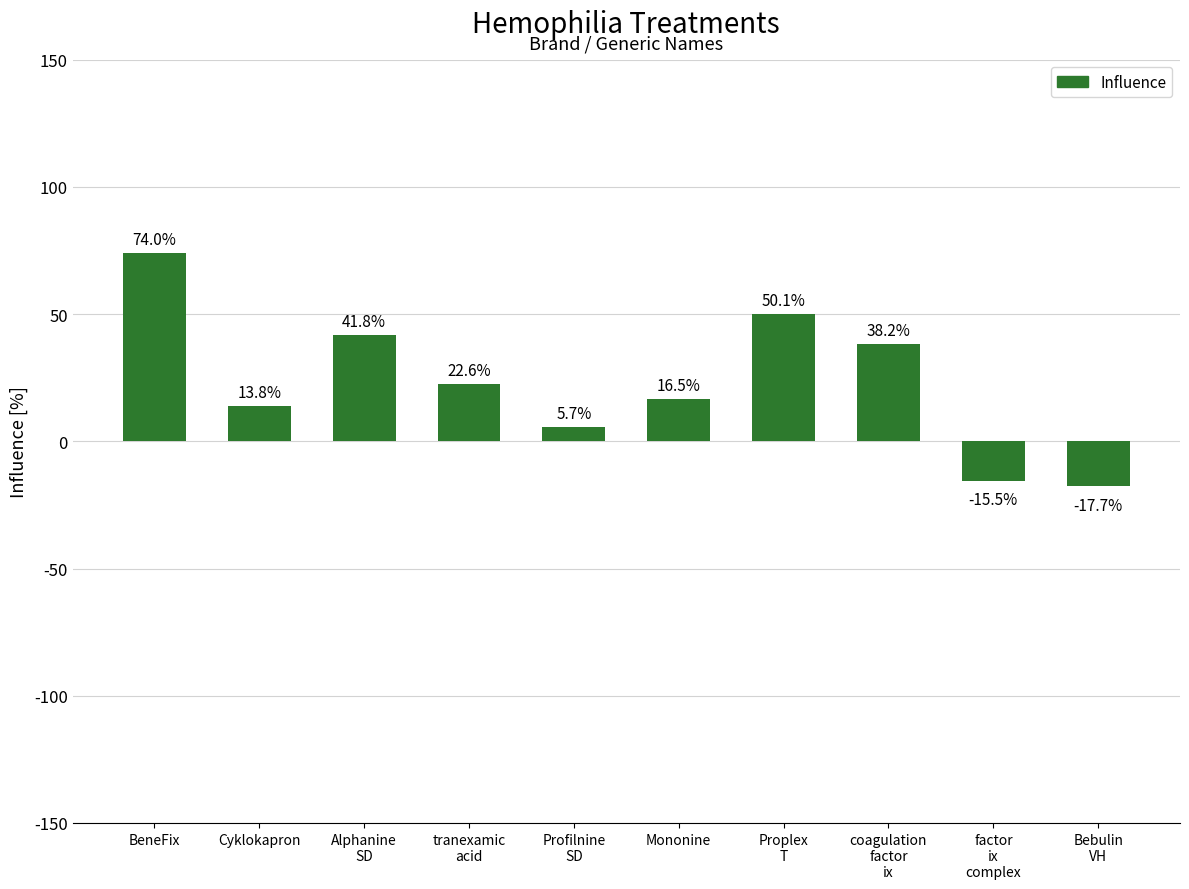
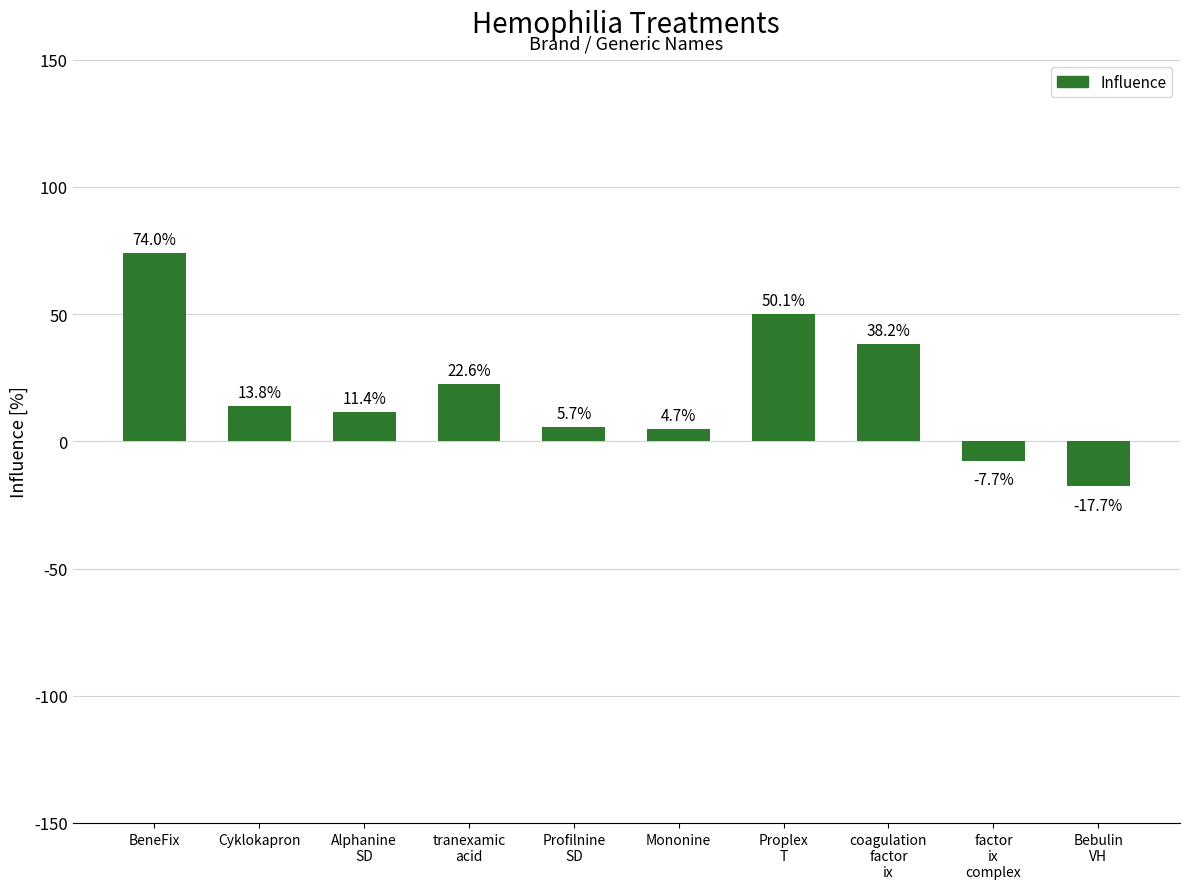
  {
    "BeneFix": "74.0%",
    "Cyklokapron": "13.8%",
-   "Alphanine SD": "41.8%",
+   "Alphanine SD": "11.4%",
    "tranexamic acid": "22.6%",
    "Profilnine SD": "5.7%",
-   "Mononine": "16.5%",
+   "Mononine": "4.7%",
    "Proplex T": "50.1%",
    "coagulation factor ix": "38.2%",
-   "factor ix complex": "-15.5%",
+   "factor ix complex": "-7.7%",
    "Bebulin VH": "-17.7%"
  }
